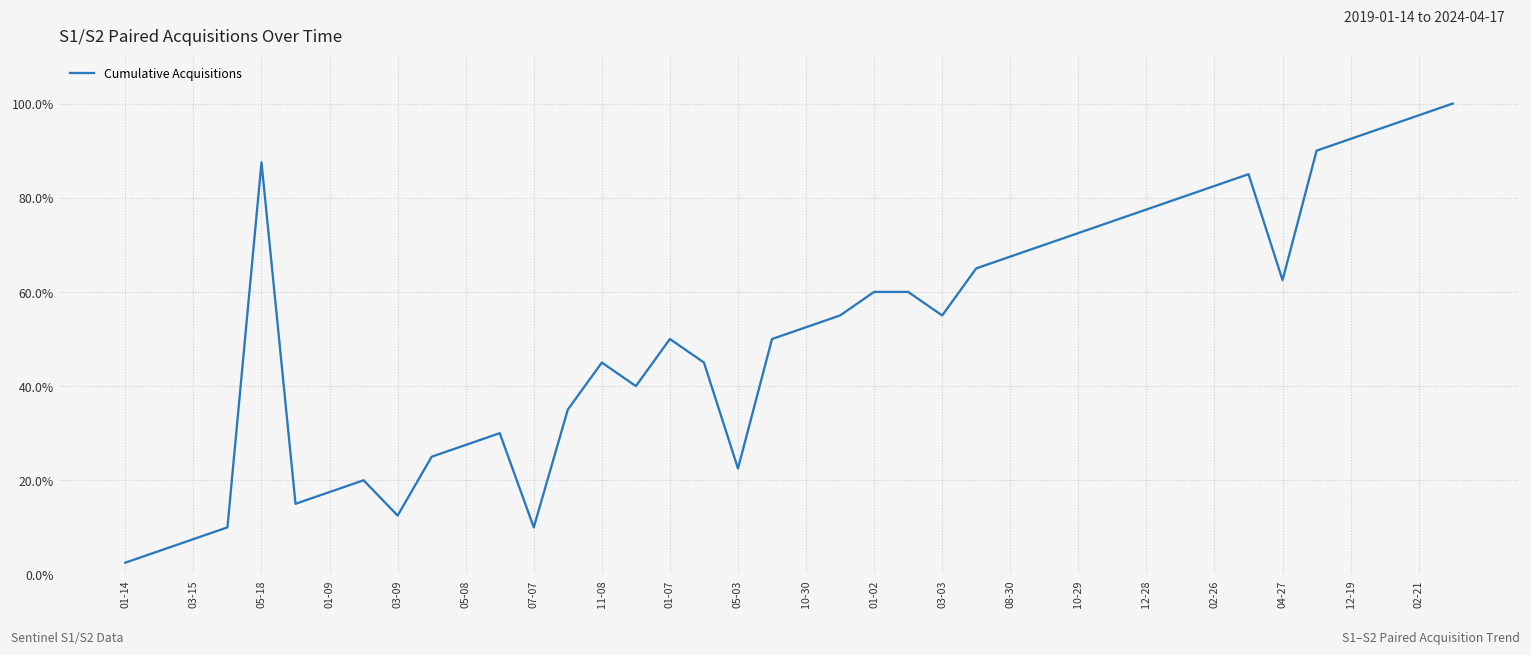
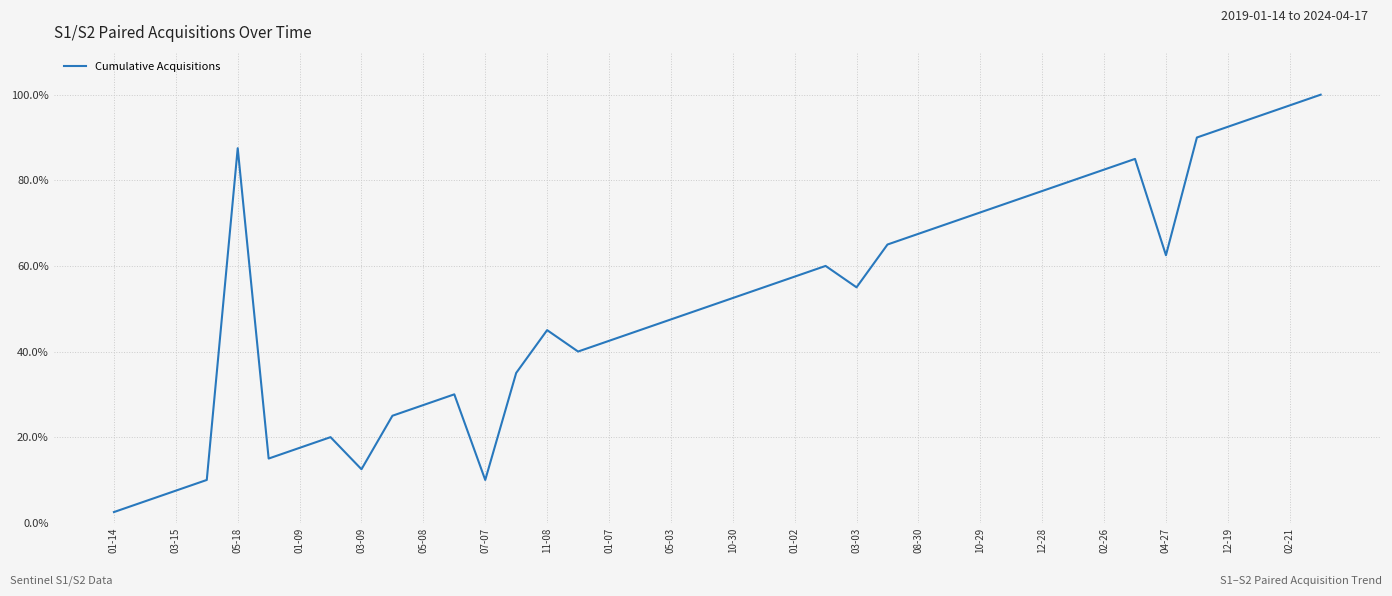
  {
    "01-14": "3%",
    "03-15": "8%",
    "05-18": "88%",
    "01-09": "18%",
    "03-09": "13%",
    "05-08": "28%",
    "07-07": "10%",
    "11-08": "45%",
-   "01-07": "50%",
-   "05-03": "23%",
+   "01-07": "43%",
+   "05-03": "48%",
    "10-30": "53%",
-   "01-02": "60%",
+   "01-02": "57%",
    "03-03": "55%",
    "08-30": "68%",
    "10-29": "73%",
    "12-28": "78%",
    "02-26": "83%",
    "04-27": "63%",
    "12-19": "93%",
    "02-21": "98%"
  }
